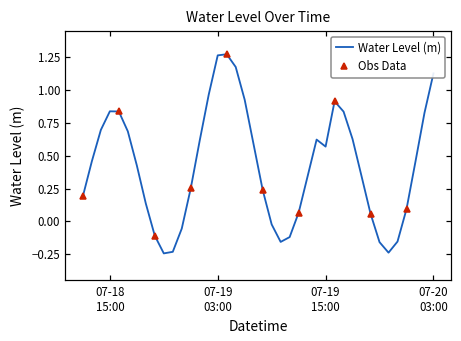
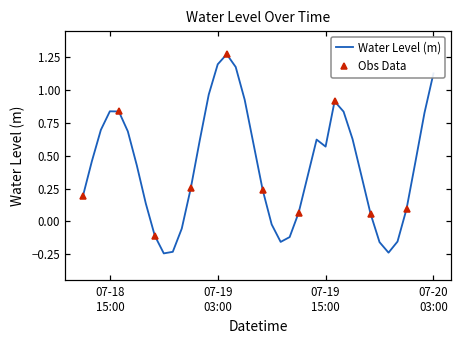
  {
    "Water Level (m)": {
      "07-18 15:00": 0.84,
-     "07-19 03:00": 1.27,
+     "07-19 03:00": 1.20,
      "07-19 15:00": 0.57
    }
  }
